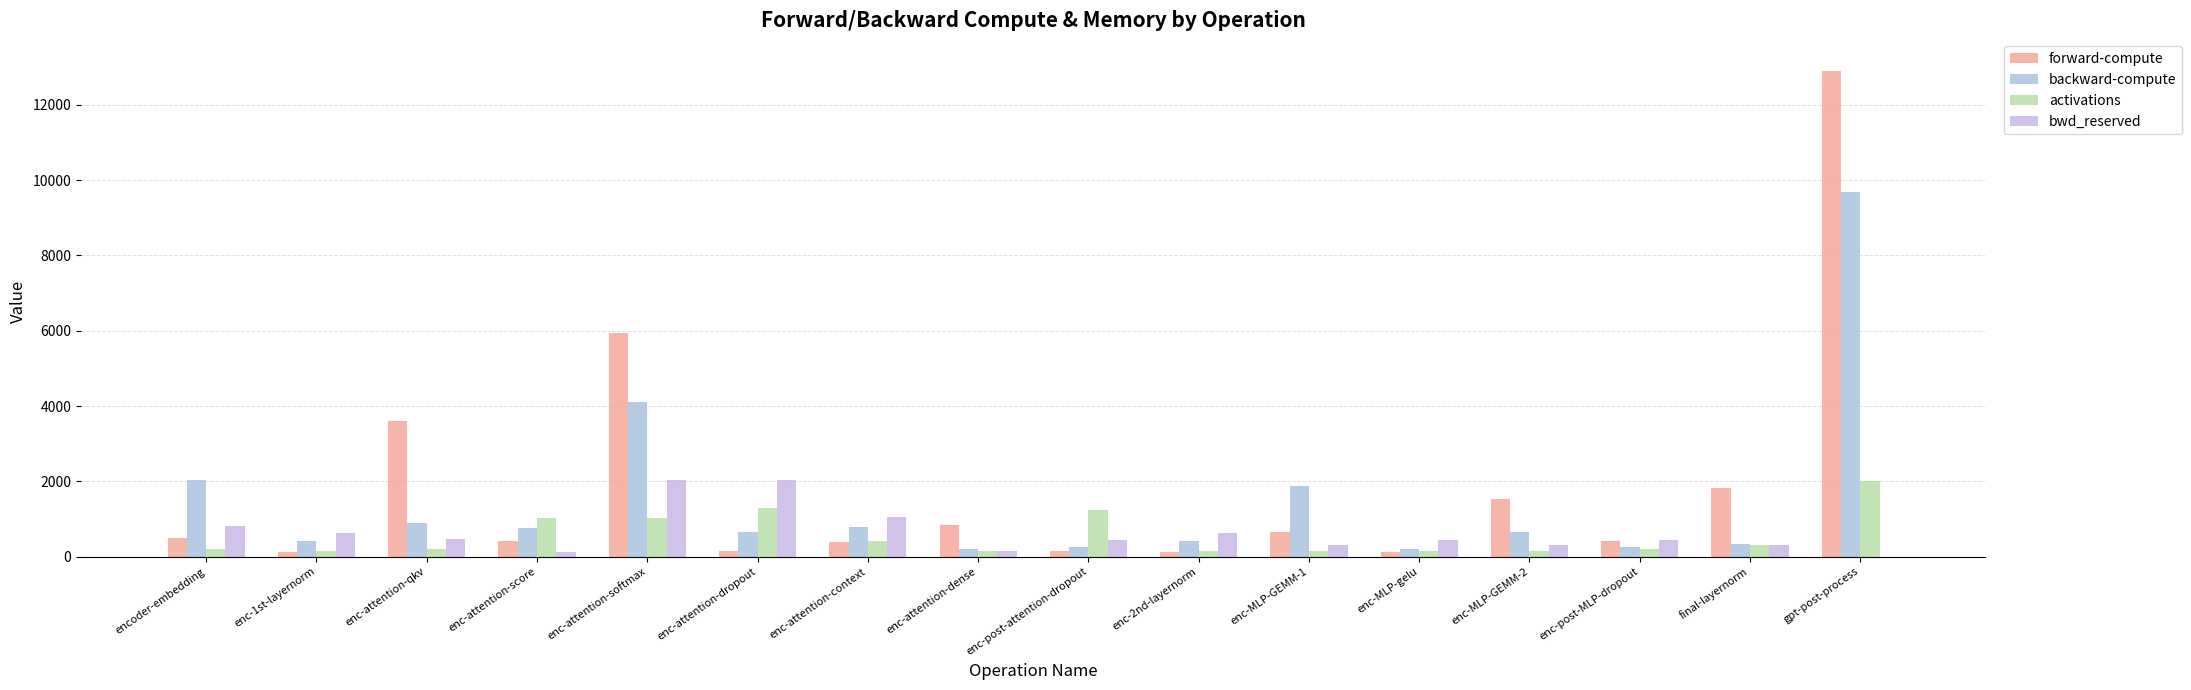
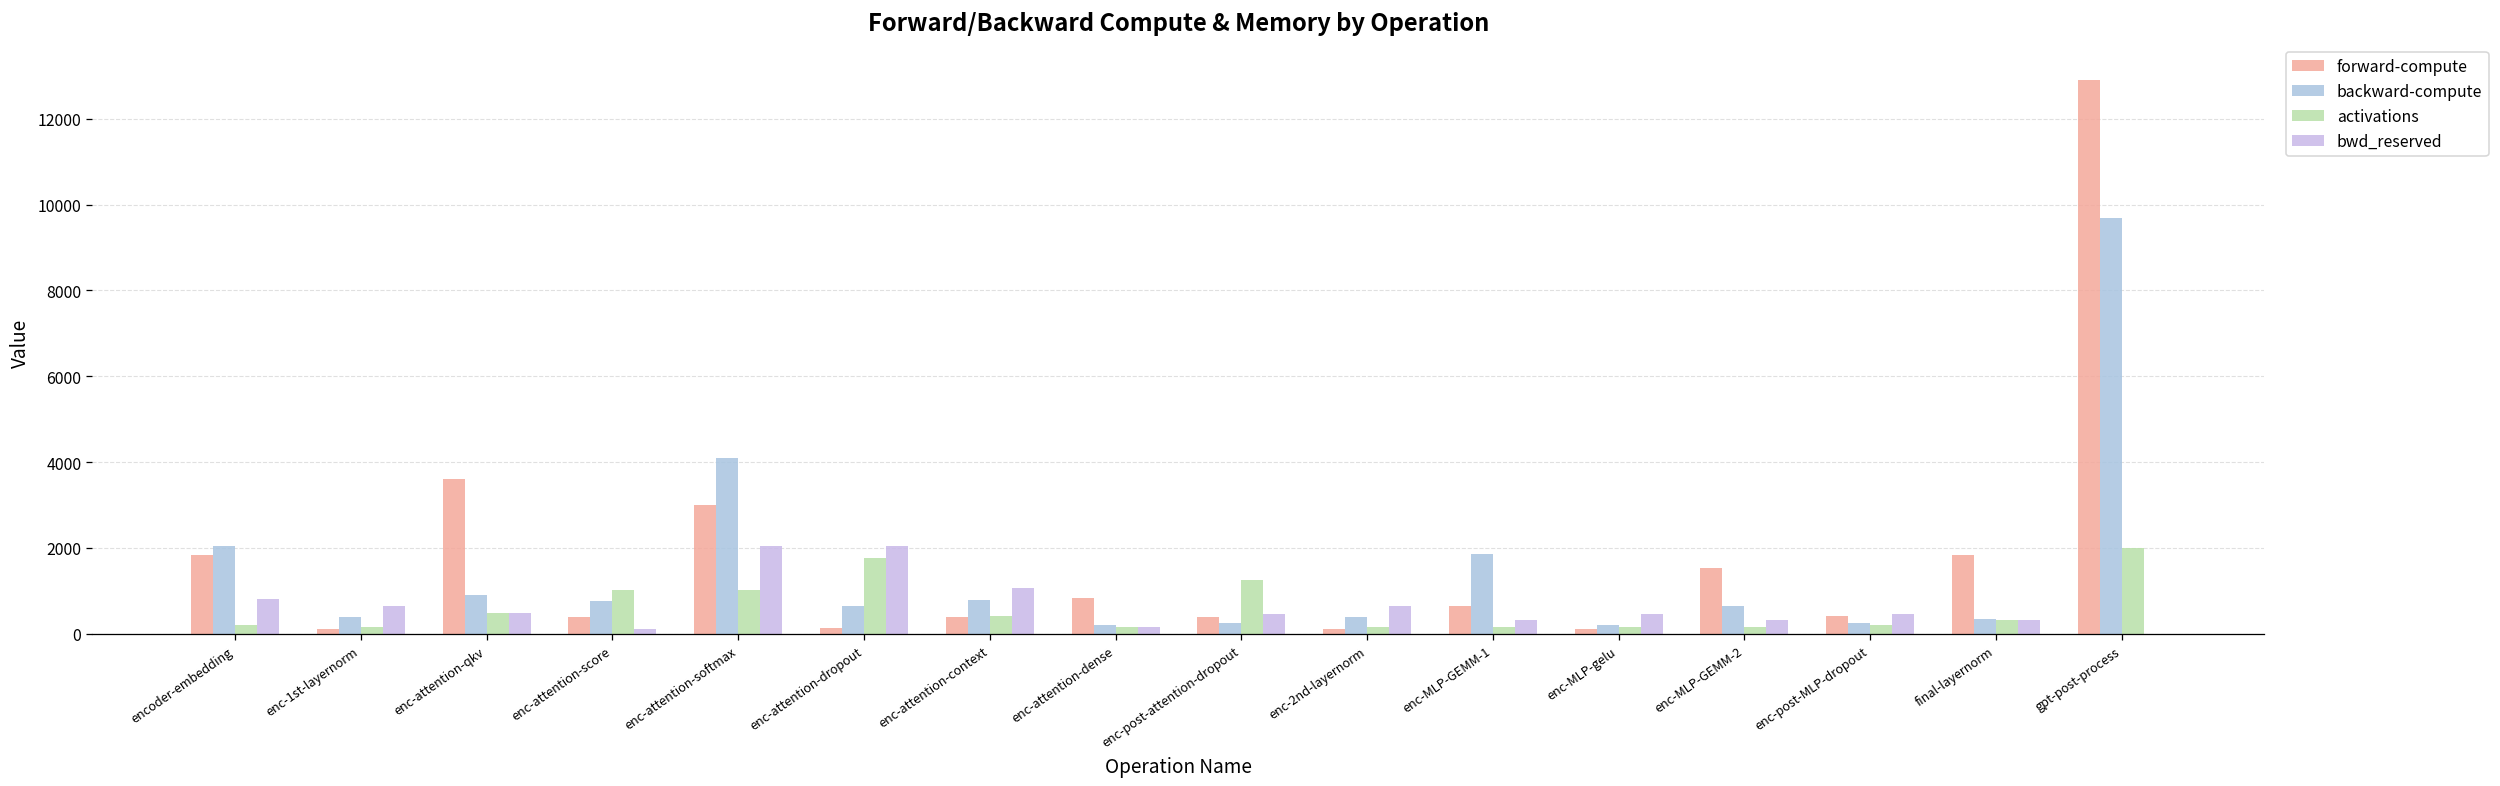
  {
    "forward-compute": {
-     "encoder-embedding": 500,
+     "encoder-embedding": 1800,
      "enc-1st-layernorm": 100,
      "enc-attention-qkv": 3600,
      "enc-attention-score": 400,
-     "enc-attention-softmax": 5900,
+     "enc-attention-softmax": 3000,
      "enc-attention-dropout": 100,
      "enc-attention-context": 400,
      "enc-attention-dense": 800,
-     "enc-post-attention-dropout": 100,
+     "enc-post-attention-dropout": 400,
      "enc-2nd-layernorm": 100,
      "enc-MLP-GEMM-1": 600,
      "enc-MLP-gelu": 100,
      "enc-MLP-GEMM-2": 1500,
      "enc-post-MLP-dropout": 400,
      "final-layernorm": 1800,
      "gpt-post-process": 12900
    },
    "activations": {
      "encoder-embedding": 200,
      "enc-1st-layernorm": 200,
-     "enc-attention-qkv": 200,
+     "enc-attention-qkv": 500,
      "enc-attention-score": 1000,
      "enc-attention-softmax": 1000,
-     "enc-attention-dropout": 1300,
+     "enc-attention-dropout": 1800,
      "enc-attention-context": 400,
      "enc-attention-dense": 200,
      "enc-post-attention-dropout": 1200,
      "enc-2nd-layernorm": 200,
      "enc-MLP-GEMM-1": 200,
      "enc-MLP-gelu": 200,
      "enc-MLP-GEMM-2": 200,
      "enc-post-MLP-dropout": 200,
      "final-layernorm": 300,
      "gpt-post-process": 2000
    }
  }
